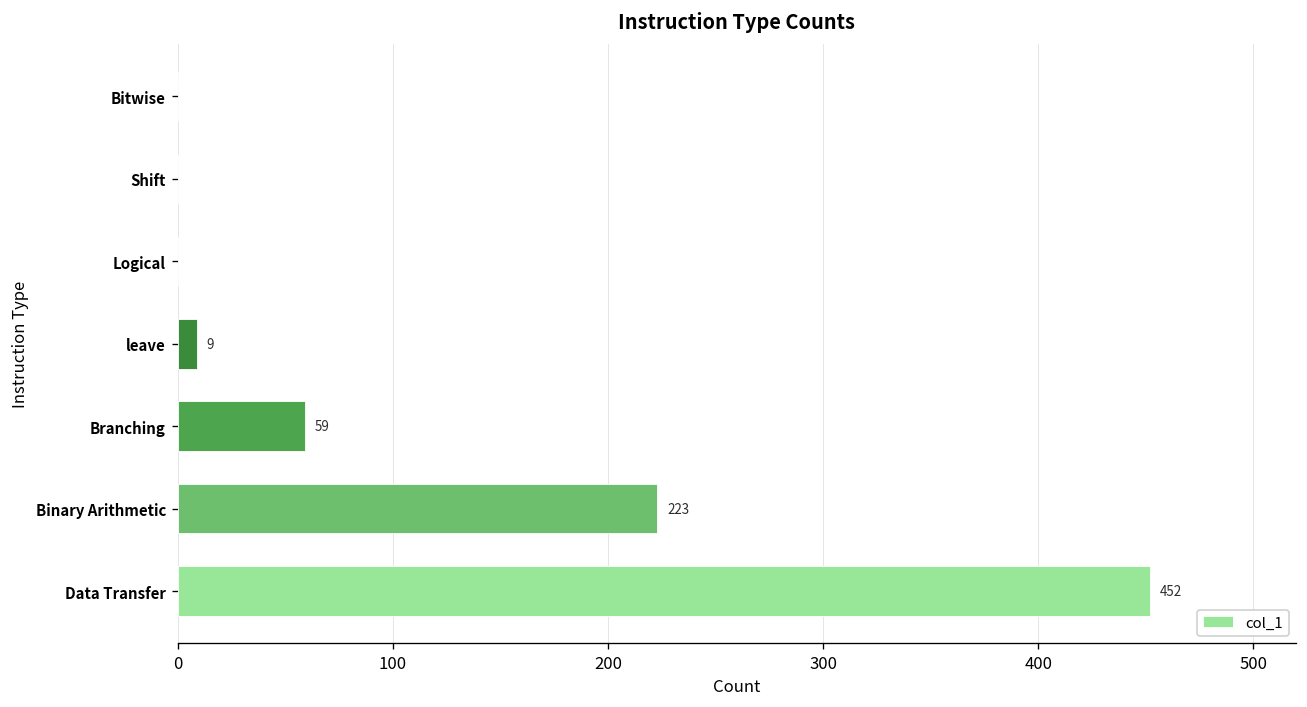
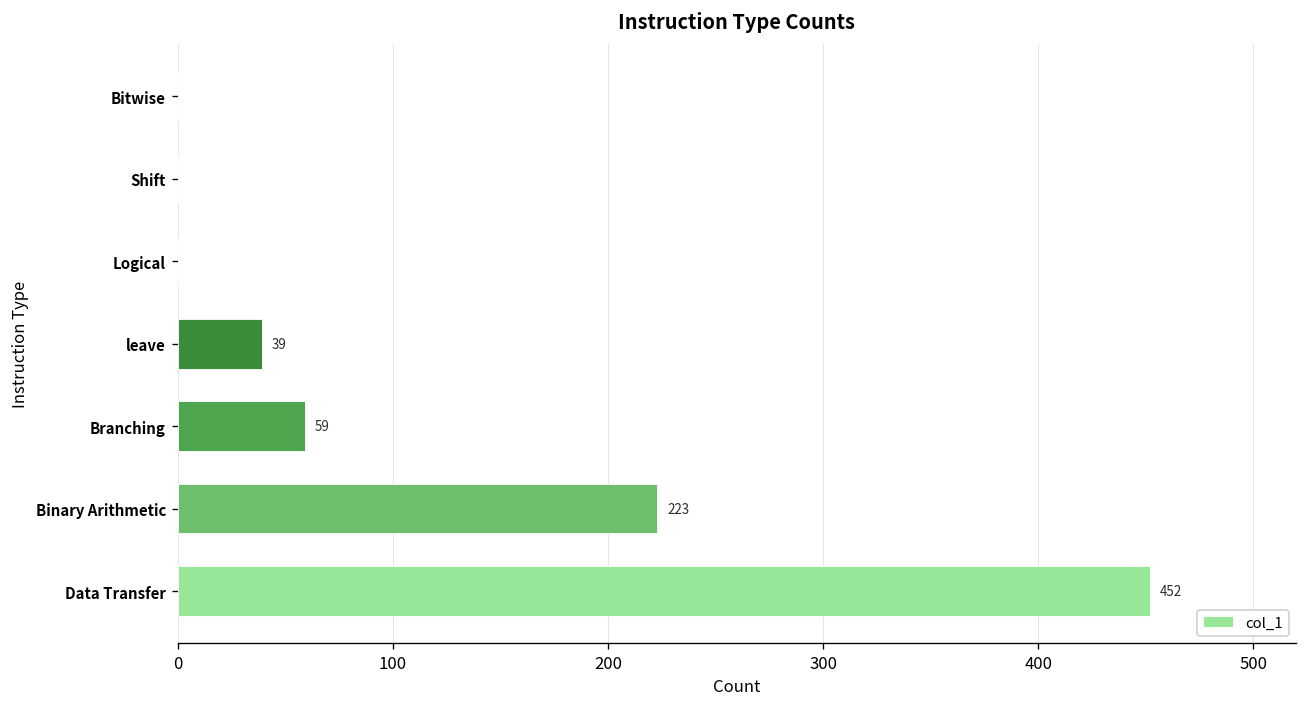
  {
-   "leave": 9,
+   "leave": 39,
    "Branching": 59,
    "Binary Arithmetic": 223,
    "Data Transfer": 452
  }
